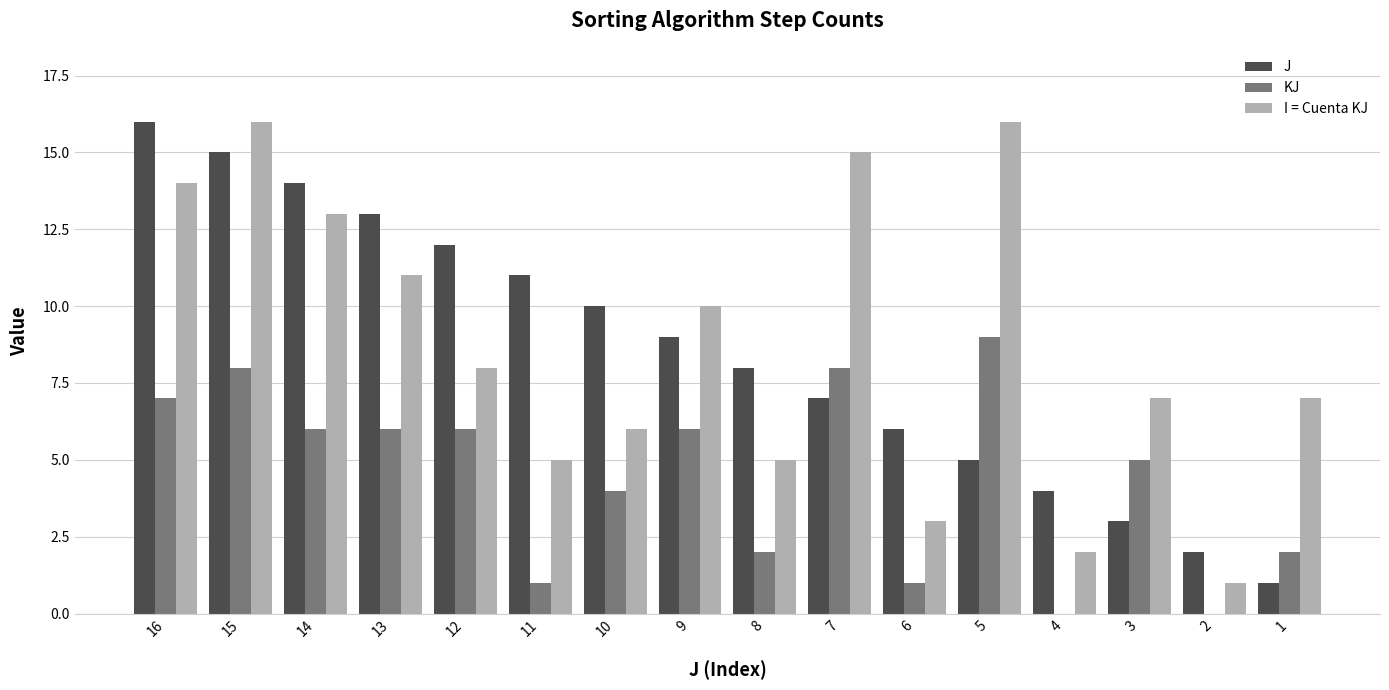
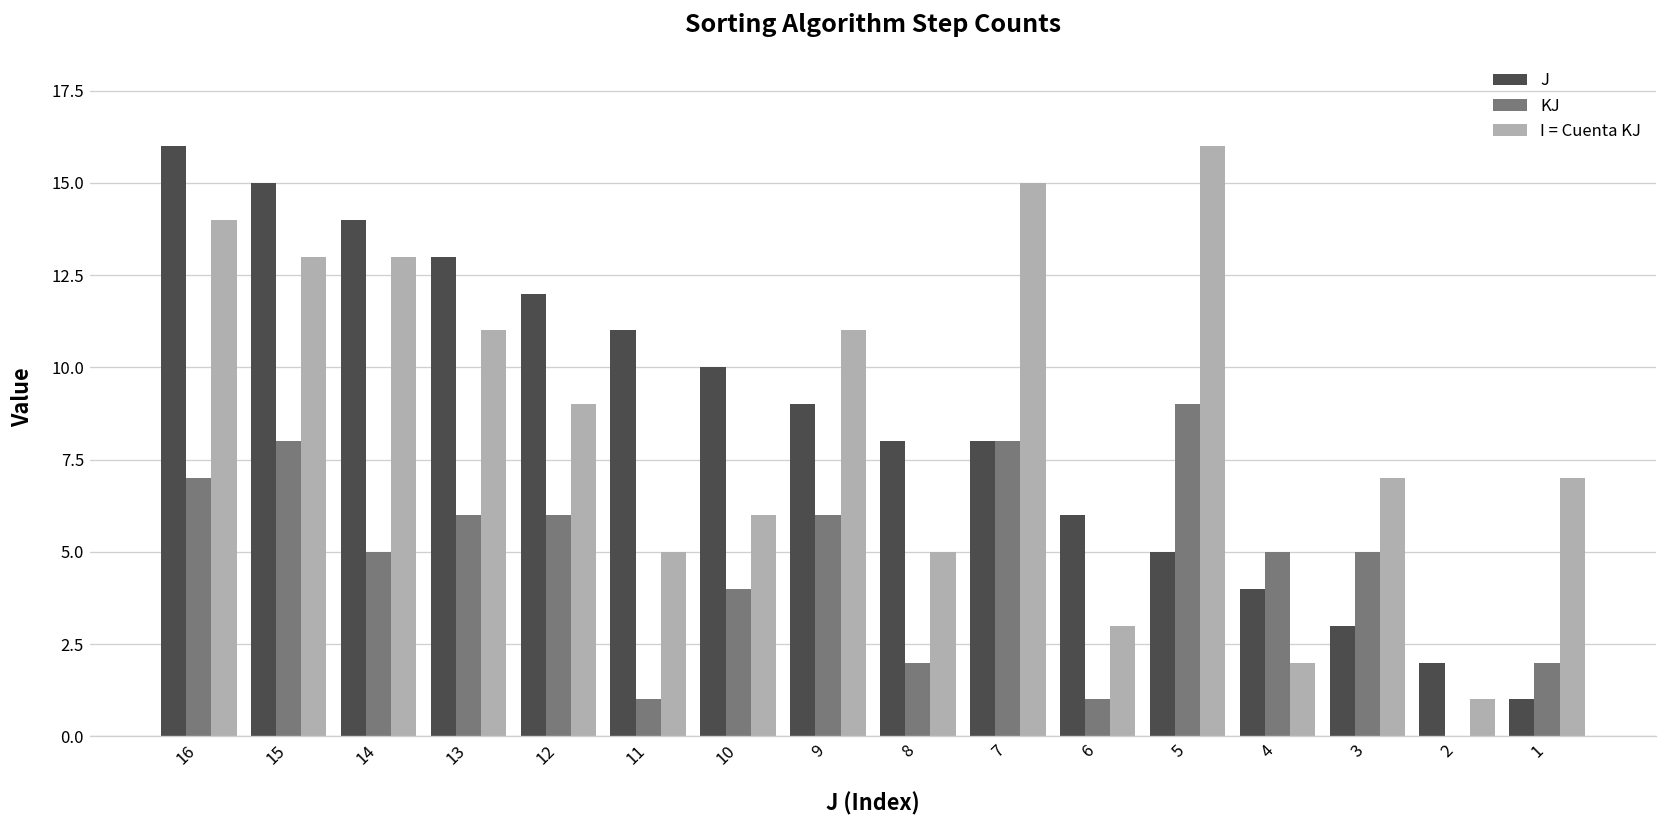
  {
    "J": {
      "16": 16,
      "15": 15,
      "14": 14,
      "13": 13,
      "12": 12,
      "11": 11,
      "10": 10,
      "9": 9,
      "8": 8,
-     "7": 7,
+     "7": 8,
      "6": 6,
      "5": 5,
      "4": 4,
      "3": 3,
      "2": 2,
      "1": 1
    },
    "KJ": {
      "16": 7,
      "15": 8,
-     "14": 6,
+     "14": 5,
      "13": 6,
      "12": 6,
      "11": 1,
      "10": 4,
      "9": 6,
      "8": 2,
      "7": 8,
      "6": 1,
      "5": 9,
-     "4": 0,
+     "4": 5,
      "3": 5,
      "2": 0,
      "1": 2
    },
    "I = Cuenta KJ": {
      "16": 14,
-     "15": 16,
+     "15": 13,
      "14": 13,
      "13": 11,
-     "12": 8,
+     "12": 9,
      "11": 5,
      "10": 6,
-     "9": 10,
+     "9": 11,
      "8": 5,
      "7": 15,
      "6": 3,
      "5": 16,
      "4": 2,
      "3": 7,
      "2": 1,
      "1": 7
    }
  }
